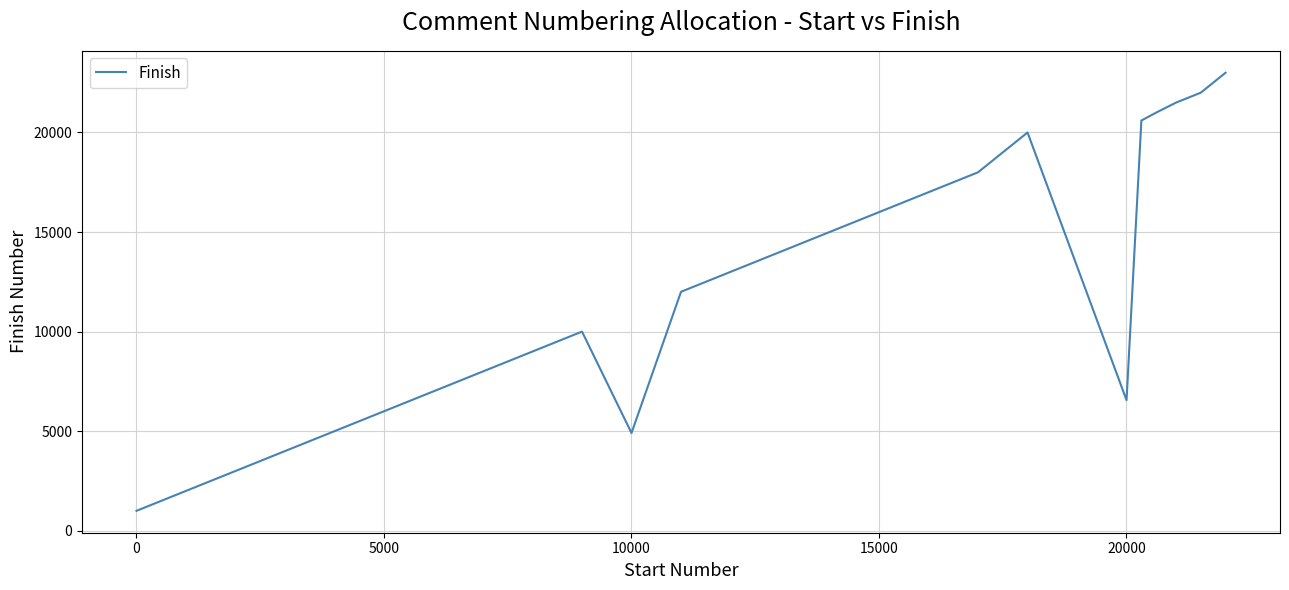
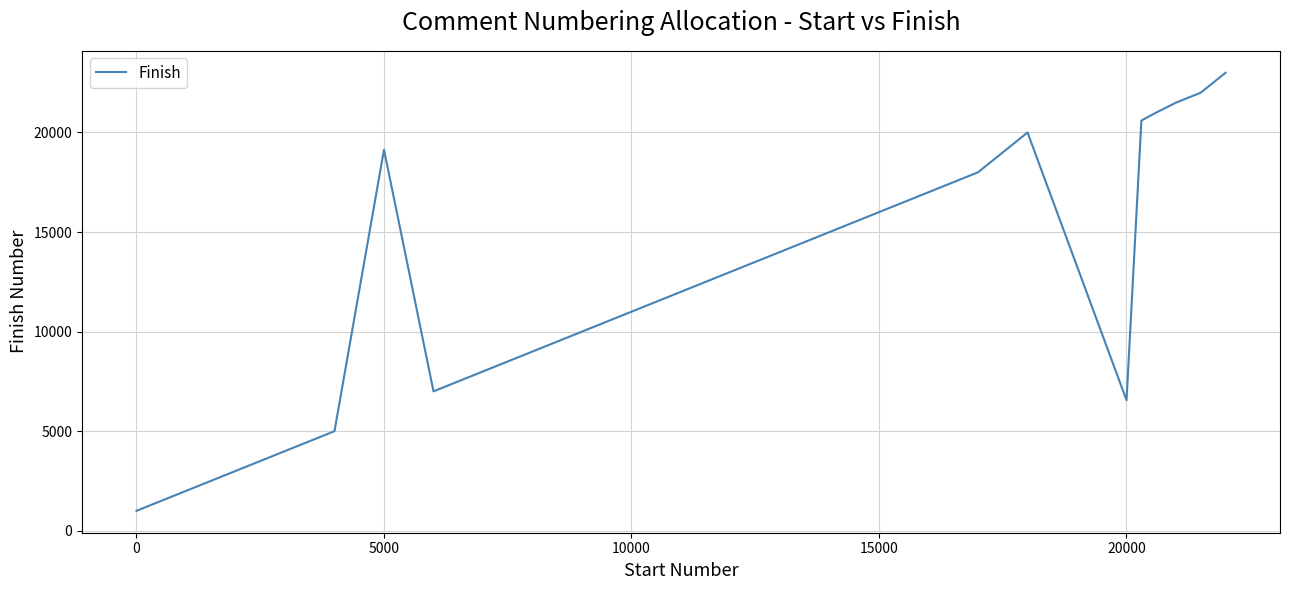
  {
    "0": 1000,
-   "5000": 6000,
-   "10000": 4900,
+   "5000": 19100,
+   "10000": 11000,
    "15000": 16000,
    "20000": 6600
  }
